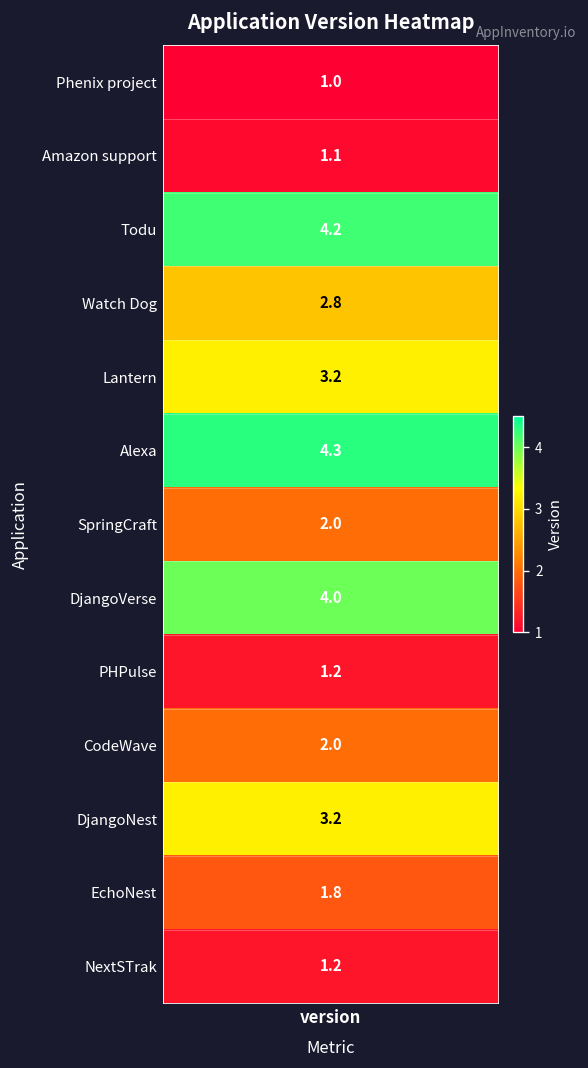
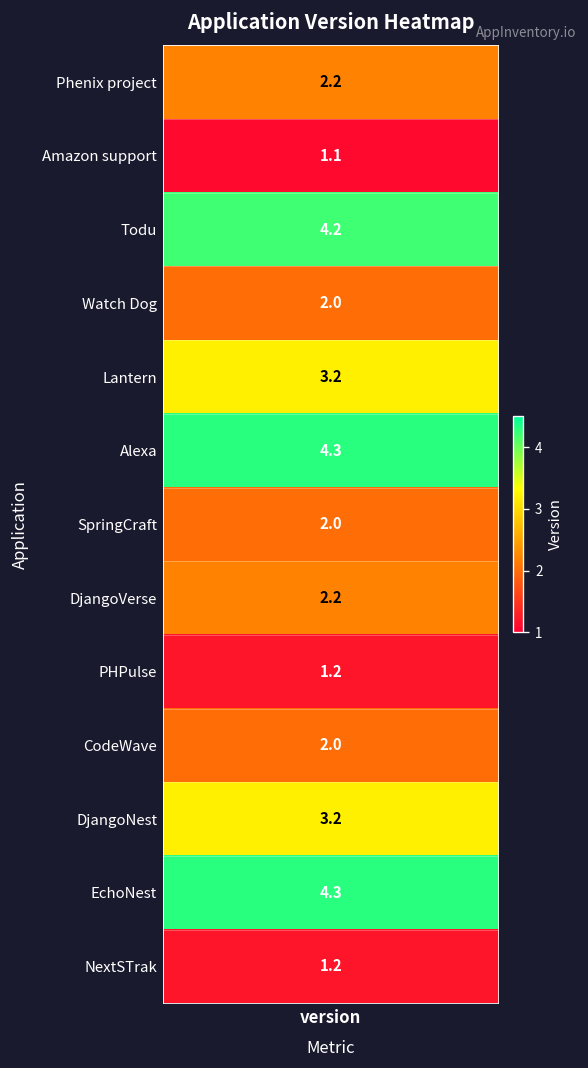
  {
    "Phenix project": {
-     "version": 1.0
+     "version": 2.2
    },
    "Amazon support": {
      "version": 1.1
    },
    "Todu": {
      "version": 4.2
    },
    "Watch Dog": {
-     "version": 2.8
+     "version": 2.0
    },
    "Lantern": {
      "version": 3.2
    },
    "Alexa": {
      "version": 4.3
    },
    "SpringCraft": {
      "version": 2.0
    },
    "DjangoVerse": {
-     "version": 4.0
+     "version": 2.2
    },
    "PHPulse": {
      "version": 1.2
    },
    "CodeWave": {
      "version": 2.0
    },
    "DjangoNest": {
      "version": 3.2
    },
    "EchoNest": {
-     "version": 1.8
+     "version": 4.3
    },
    "NextSTrak": {
      "version": 1.2
    }
  }
